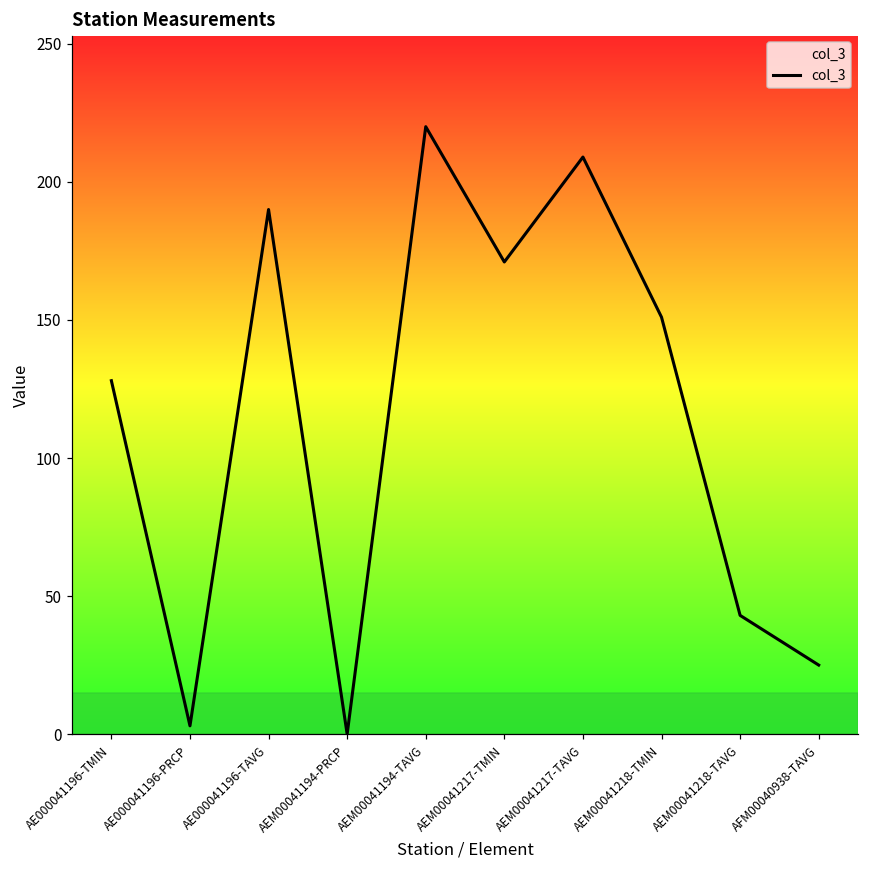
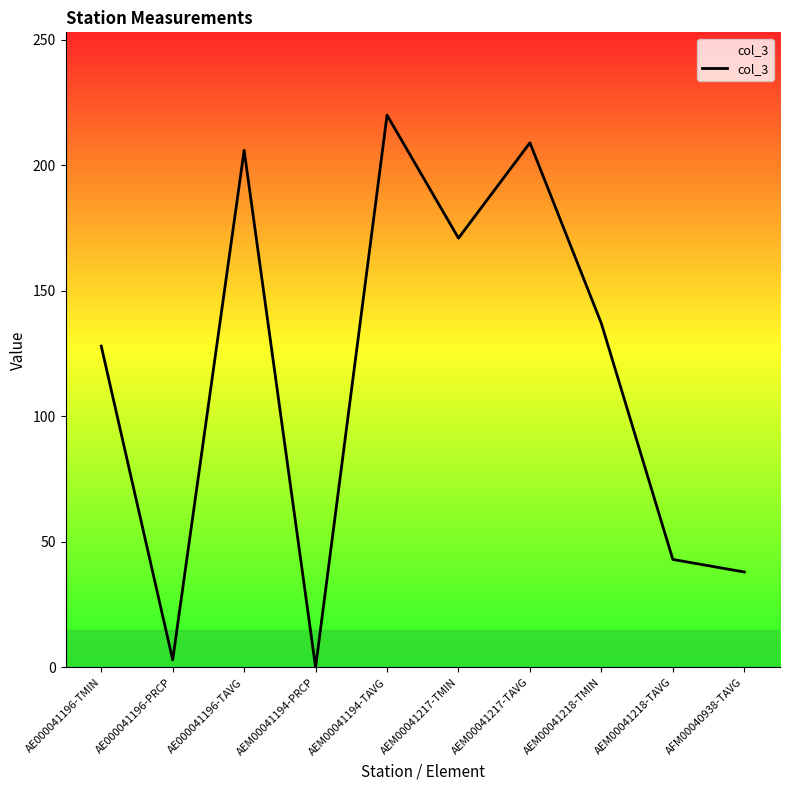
  {
    "AE000041196-TMIN": 128,
-   "AE000041196-TAVG": 190,
+   "AE000041196-TAVG": 206,
    "AEM00041194-TAVG": 220,
    "AEM00041217-TMIN": 171,
    "AEM00041217-TAVG": 209,
-   "AEM00041218-TMIN": 151,
+   "AEM00041218-TMIN": 137,
    "AEM00041218-TAVG": 43,
-   "AFM00040938-TAVG": 25
+   "AFM00040938-TAVG": 38
  }
